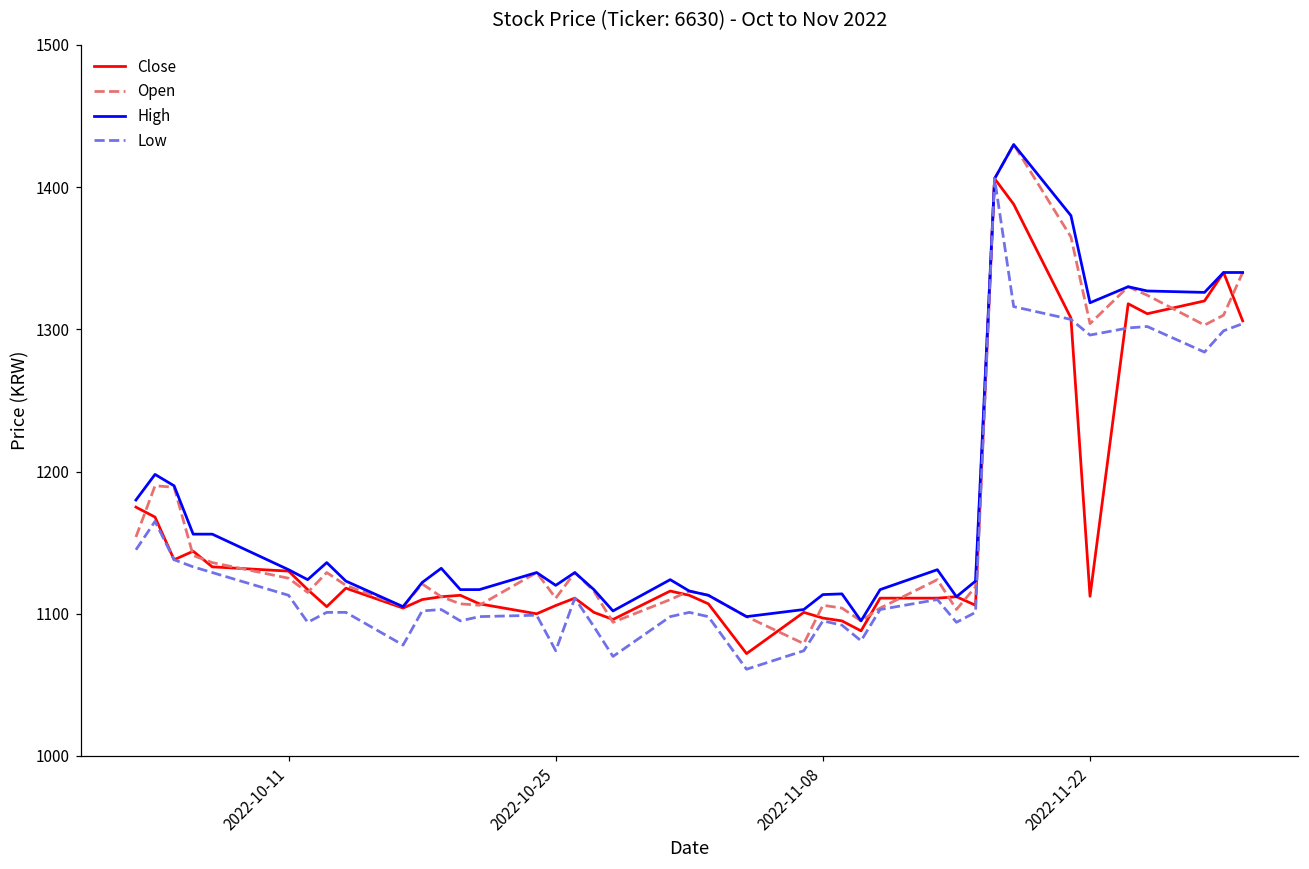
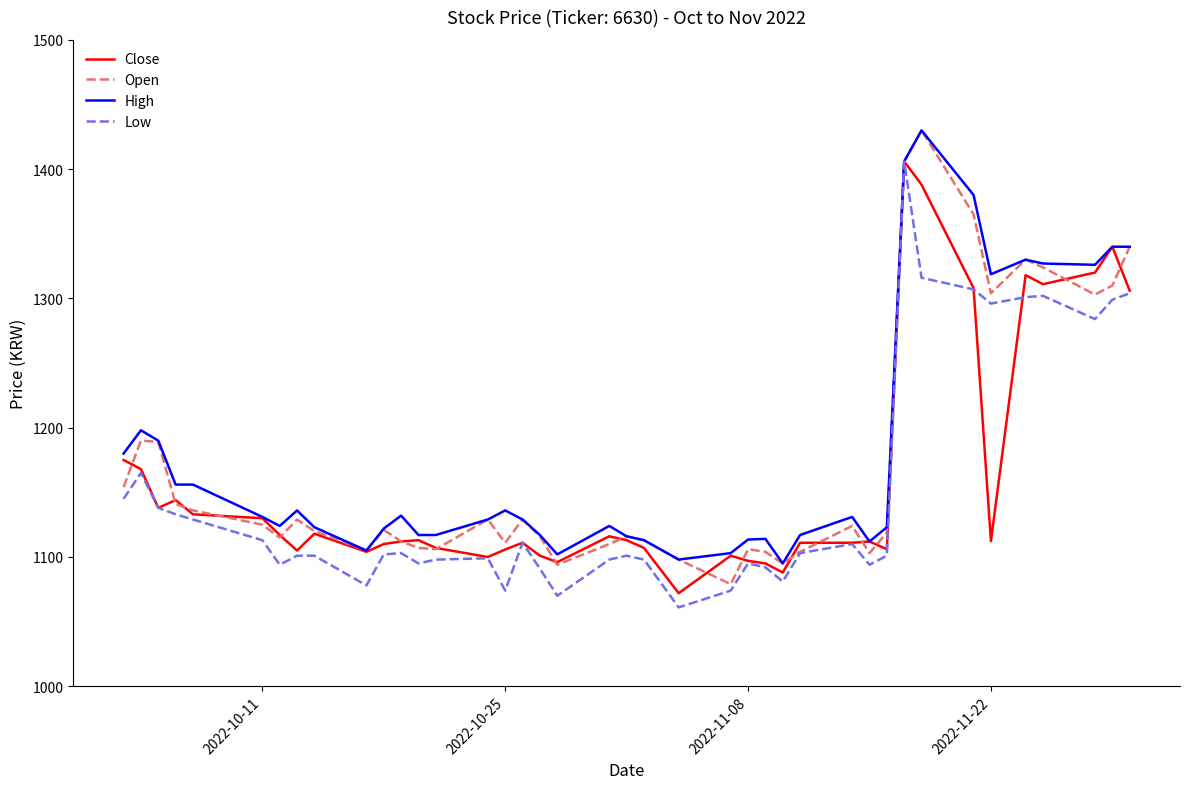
  {
    "Close": {
      "2022-10-25": 1106,
      "2022-11-22": 1112
    },
    "Open": {
      "2022-10-11": 1125,
      "2022-10-25": 1111,
      "2022-11-08": 1106,
      "2022-11-22": 1304
    },
    "High": {
-     "2022-10-25": 1120,
+     "2022-10-25": 1136,
      "2022-11-08": 1114,
      "2022-11-22": 1319
    },
    "Low": {
      "2022-10-11": 1113,
      "2022-10-25": 1074,
      "2022-11-22": 1296
    }
  }
